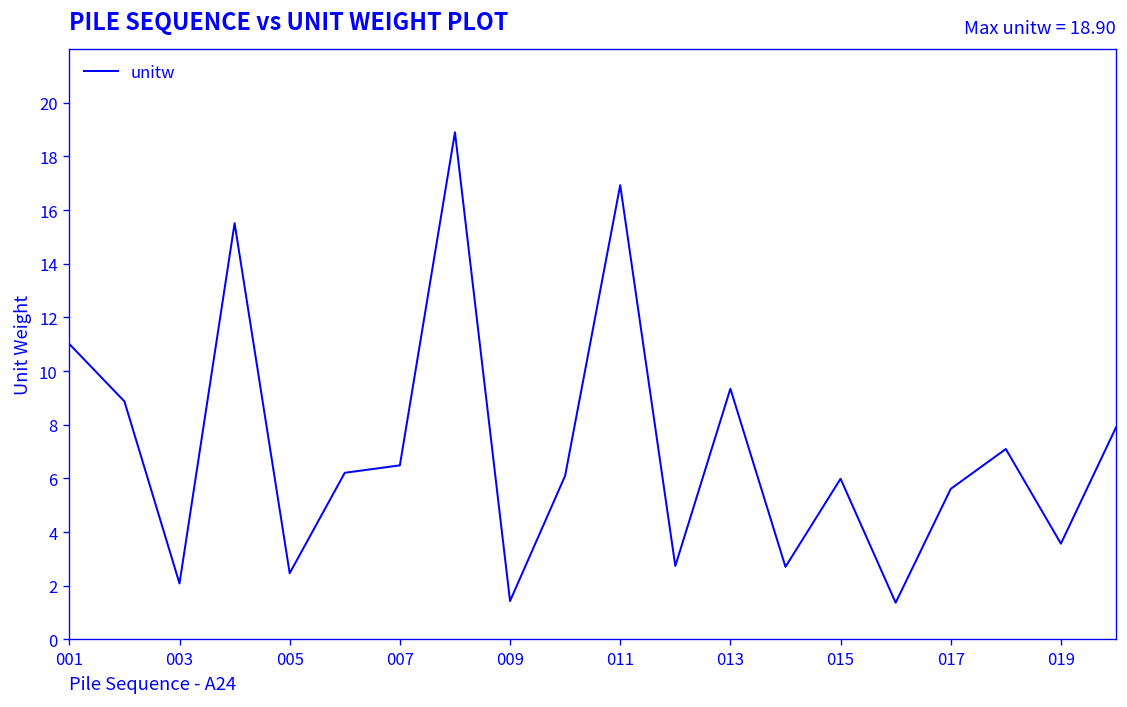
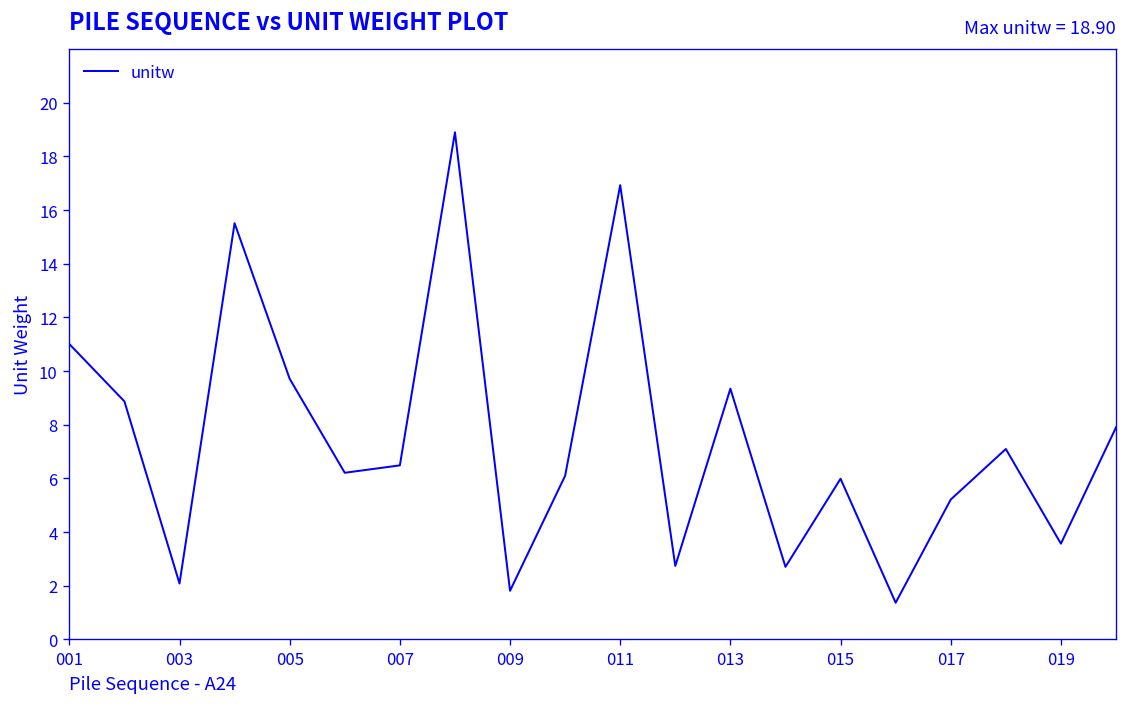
  {
    "001": 11.0,
    "003": 2.1,
-   "005": 2.5,
+   "005": 9.7,
    "007": 6.5,
-   "009": 1.4,
+   "009": 1.8,
    "011": 16.9,
    "013": 9.3,
    "015": 6.0,
-   "017": 5.6,
+   "017": 5.2,
    "019": 3.6
  }
